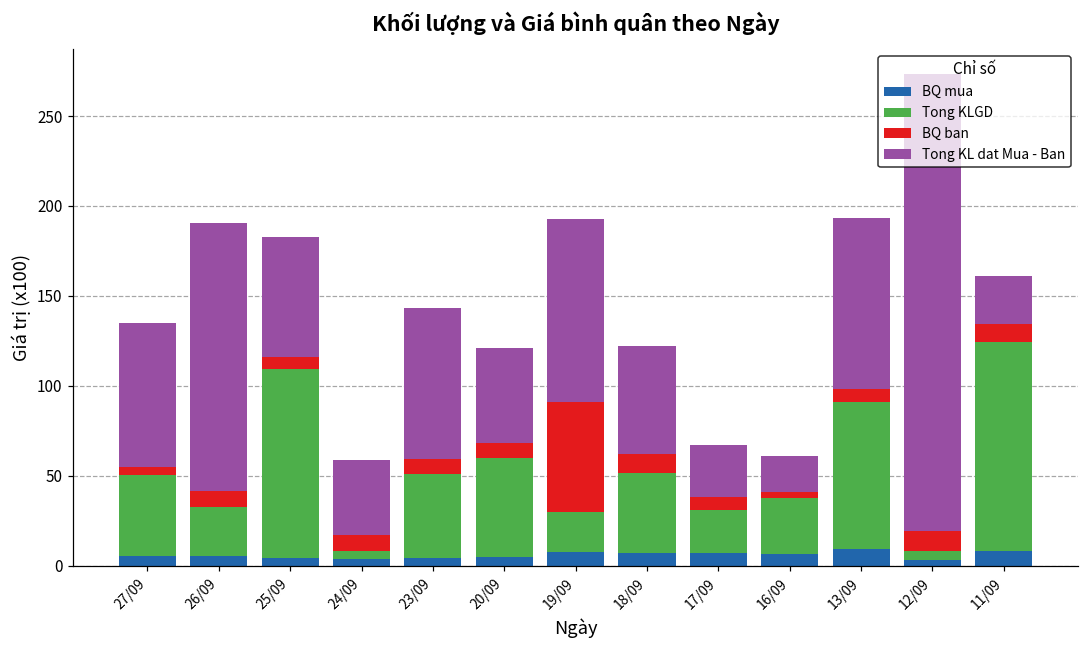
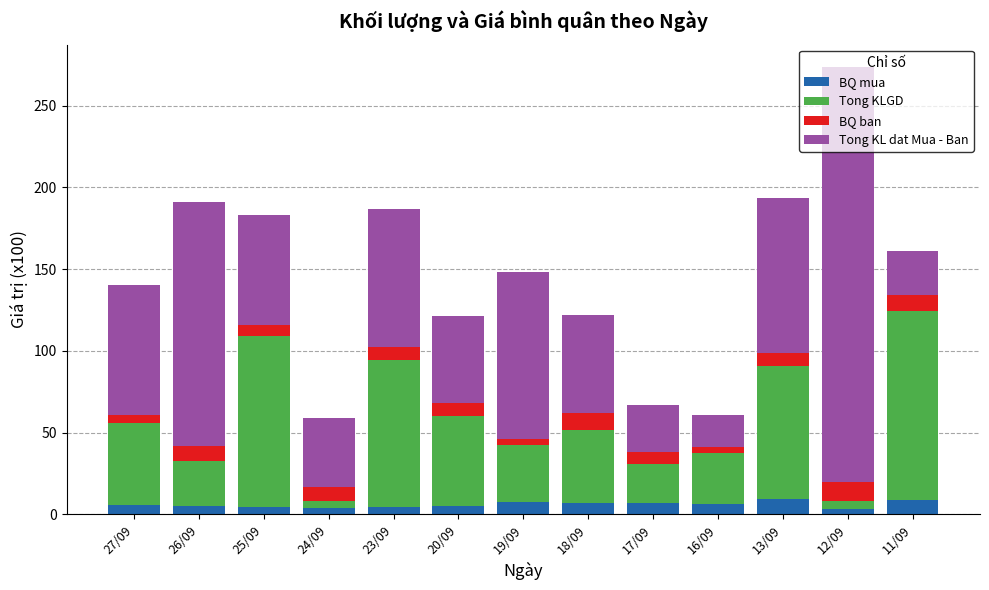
  {
    "BQ mua": {
      "27/09": 5,
      "26/09": 5,
      "25/09": 5,
      "24/09": 4,
      "23/09": 4,
      "20/09": 5,
      "19/09": 7,
      "18/09": 7,
      "17/09": 7,
      "16/09": 6,
      "13/09": 9,
      "12/09": 3,
      "11/09": 8
    },
    "Tong KLGD": {
-     "27/09": 45,
+     "27/09": 50,
      "26/09": 28,
      "25/09": 105,
      "24/09": 4,
-     "23/09": 47,
+     "23/09": 90,
      "20/09": 55,
-     "19/09": 22,
+     "19/09": 35,
      "18/09": 44,
      "17/09": 24,
      "16/09": 31,
      "13/09": 81,
      "12/09": 5,
      "11/09": 116
    },
    "BQ ban": {
      "27/09": 5,
      "26/09": 9,
      "25/09": 7,
      "24/09": 9,
      "23/09": 8,
      "20/09": 8,
-     "19/09": 61,
+     "19/09": 4,
      "18/09": 10,
      "17/09": 7,
      "16/09": 4,
      "13/09": 8,
      "12/09": 11,
      "11/09": 10
    },
    "Tong KL dat Mua - Ban": {
      "27/09": 80,
      "26/09": 149,
      "25/09": 67,
      "24/09": 42,
      "23/09": 84,
      "20/09": 53,
      "19/09": 102,
      "18/09": 60,
      "17/09": 29,
      "16/09": 20,
      "13/09": 95,
      "11/09": 27
    }
  }
